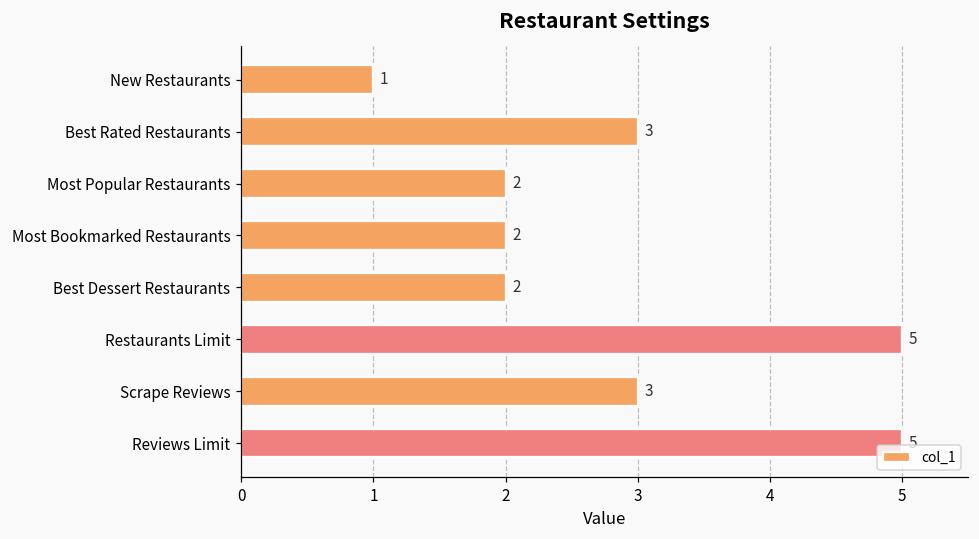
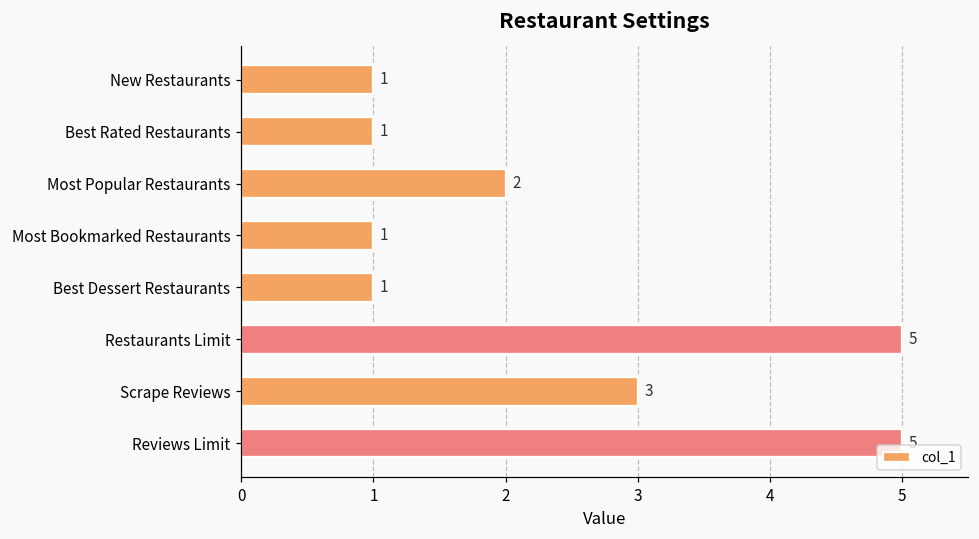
  {
    "New Restaurants": 1,
-   "Best Rated Restaurants": 3,
+   "Best Rated Restaurants": 1,
    "Most Popular Restaurants": 2,
-   "Most Bookmarked Restaurants": 2,
-   "Best Dessert Restaurants": 2,
+   "Most Bookmarked Restaurants": 1,
+   "Best Dessert Restaurants": 1,
    "Restaurants Limit": 5,
    "Scrape Reviews": 3
  }
